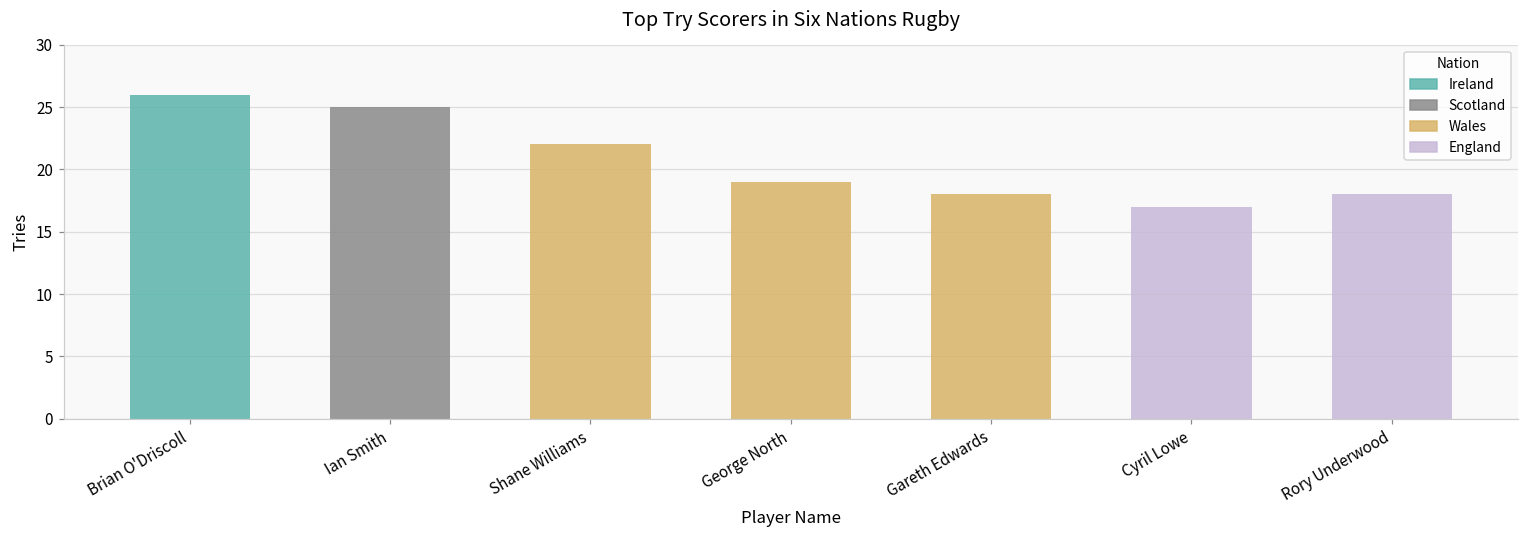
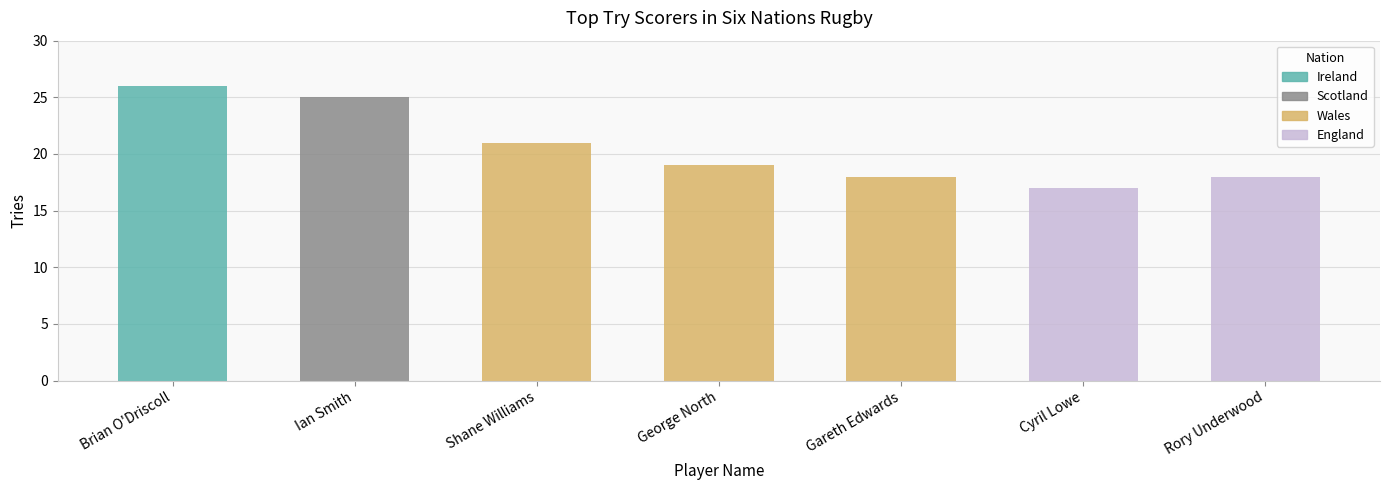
  {
    "Brian O'Driscoll": 26,
    "Ian Smith": 25,
-   "Shane Williams": 22,
+   "Shane Williams": 21,
    "George North": 19,
    "Gareth Edwards": 18,
    "Cyril Lowe": 17,
    "Rory Underwood": 18
  }
